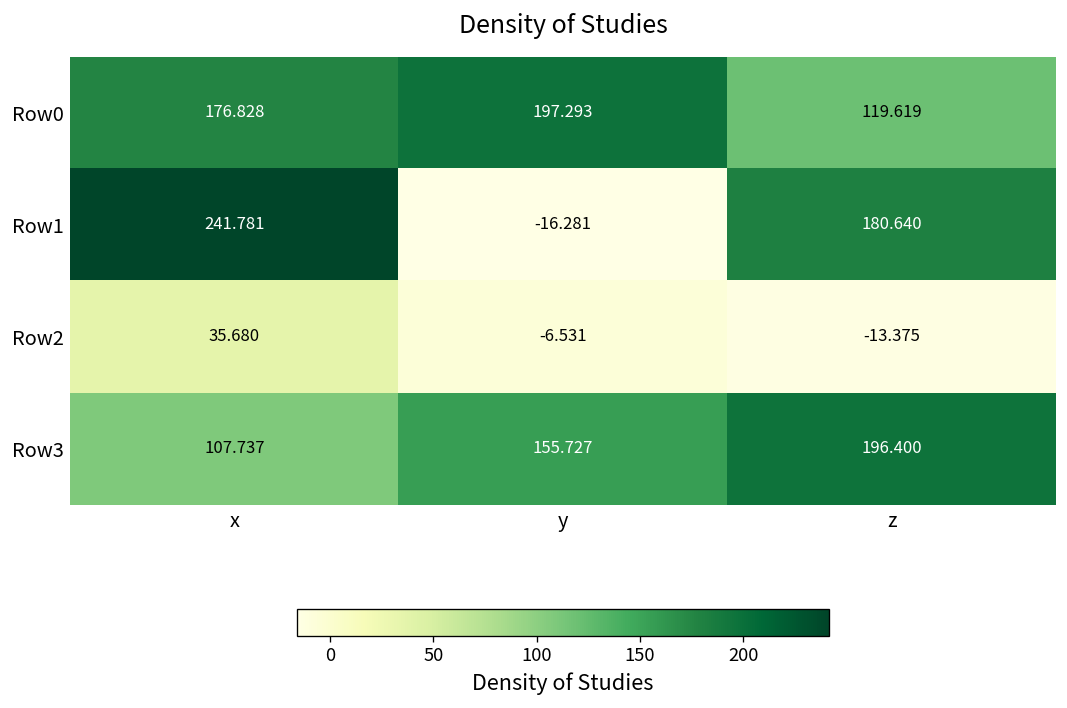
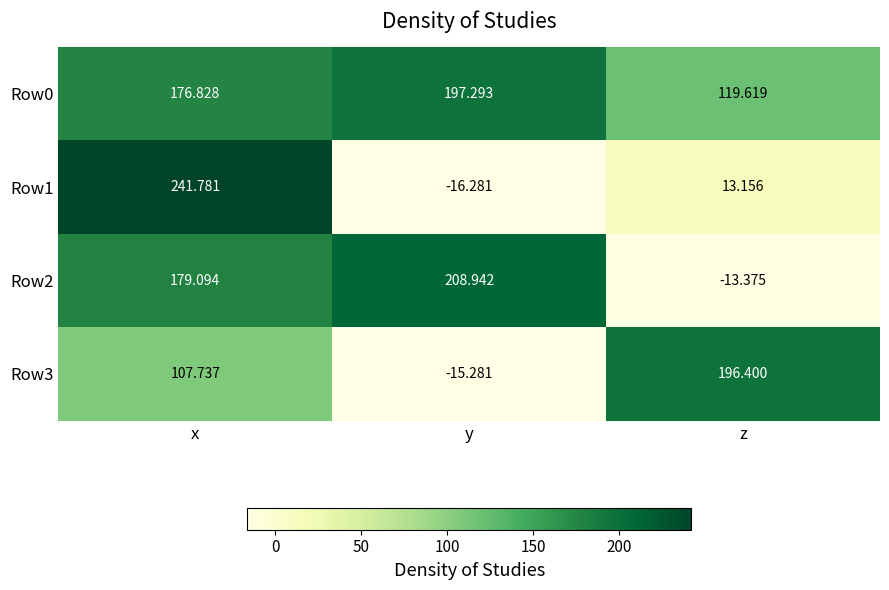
  {
    "Row0": {
      "x": 176.828,
      "y": 197.293,
      "z": 119.619
    },
    "Row1": {
      "x": 241.781,
      "y": -16.281,
-     "z": 180.640
+     "z": 13.156
    },
    "Row2": {
-     "x": 35.680,
-     "y": -6.531,
+     "x": 179.094,
+     "y": 208.942,
      "z": -13.375
    },
    "Row3": {
      "x": 107.737,
-     "y": 155.727,
+     "y": -15.281,
      "z": 196.400
    }
  }
